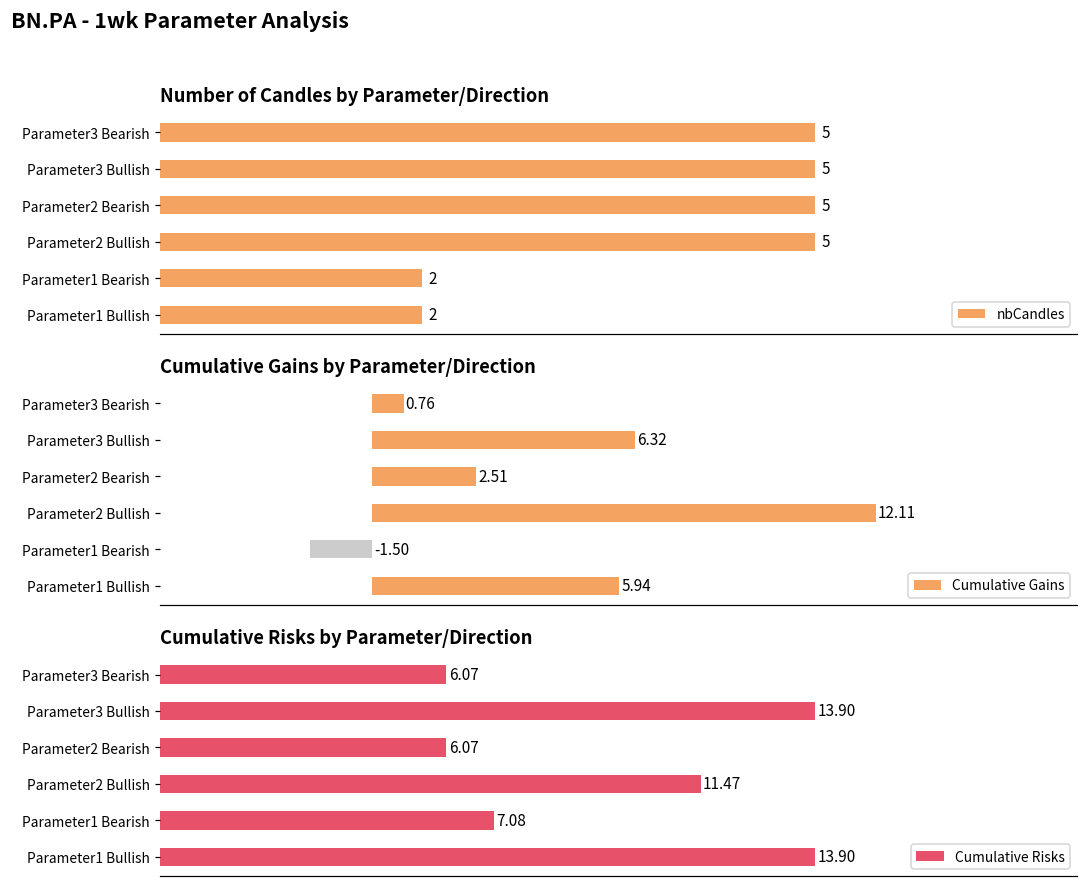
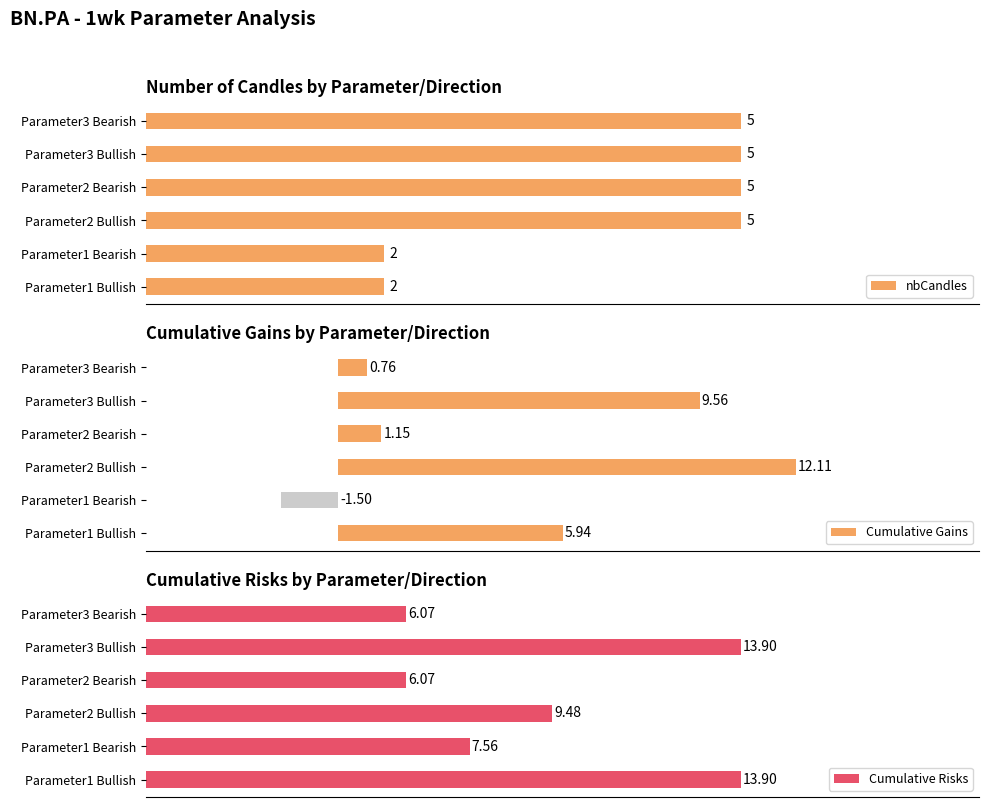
  {
    "Number of Candles by Parameter/Direction": {
      "Parameter3 Bearish": 5,
      "Parameter3 Bullish": 5,
      "Parameter2 Bearish": 5,
      "Parameter2 Bullish": 5,
      "Parameter1 Bearish": 2,
      "Parameter1 Bullish": 2
    },
    "Cumulative Gains by Parameter/Direction": {
      "Parameter3 Bearish": 0.76,
-     "Parameter3 Bullish": 6.32,
-     "Parameter2 Bearish": 2.51,
+     "Parameter3 Bullish": 9.56,
+     "Parameter2 Bearish": 1.15,
      "Parameter2 Bullish": 12.11,
      "Parameter1 Bullish": 5.94
    },
    "Cumulative Risks by Parameter/Direction": {
      "Parameter3 Bearish": 6.07,
      "Parameter3 Bullish": 13.90,
      "Parameter2 Bearish": 6.07,
-     "Parameter2 Bullish": 11.47,
-     "Parameter1 Bearish": 7.08,
+     "Parameter2 Bullish": 9.48,
+     "Parameter1 Bearish": 7.56,
      "Parameter1 Bullish": 13.90
    }
  }
